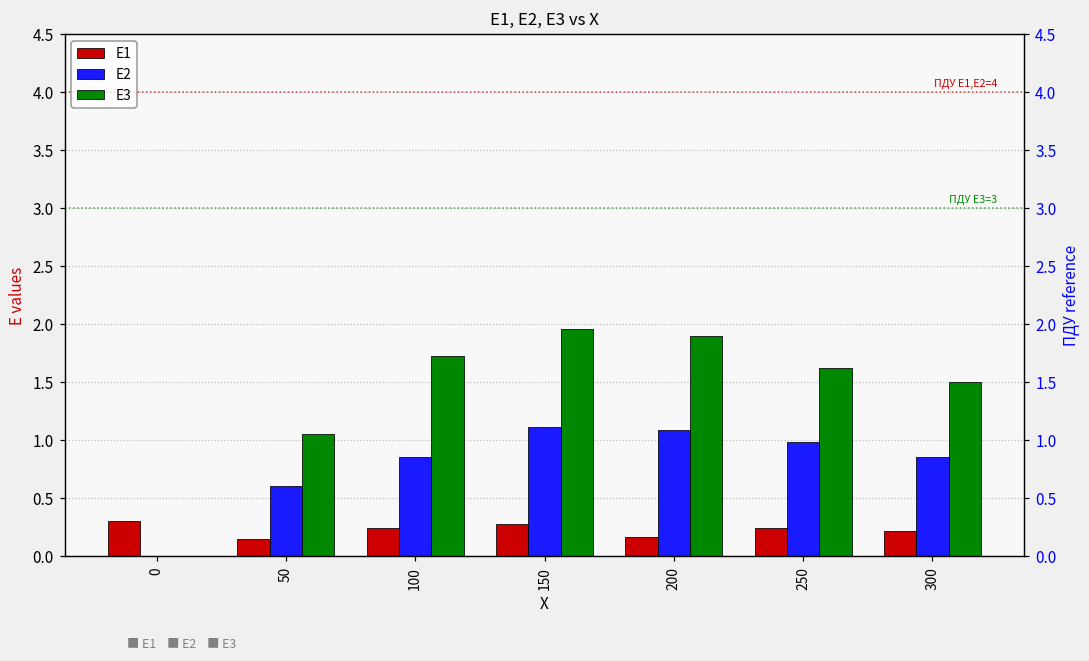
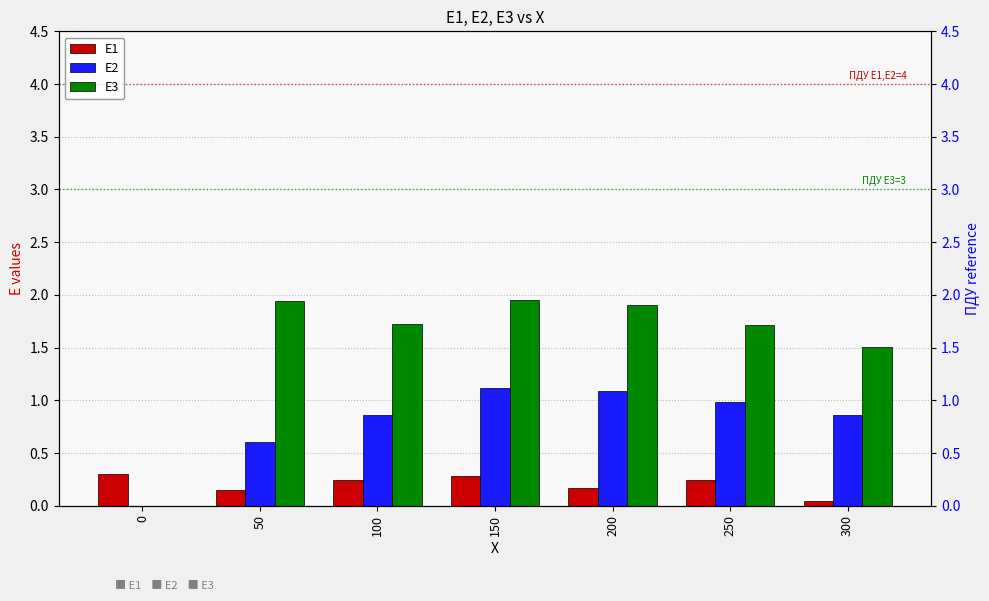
  {
    "E1": {
      "0": 0.30,
      "50": 0.15,
      "100": 0.25,
      "150": 0.28,
      "200": 0.17,
      "250": 0.25,
-     "300": 0.22
+     "300": 0.04
    },
    "E2": {
      "0": 0.00,
      "50": 0.60,
      "100": 0.86,
      "150": 1.12,
      "200": 1.09,
      "250": 0.98,
      "300": 0.86
    },
    "E3": {
      "0": 0.00,
-     "50": 1.05,
+     "50": 1.95,
      "100": 1.73,
      "150": 1.96,
      "200": 1.90,
-     "250": 1.62,
+     "250": 1.72,
      "300": 1.50
    }
  }
